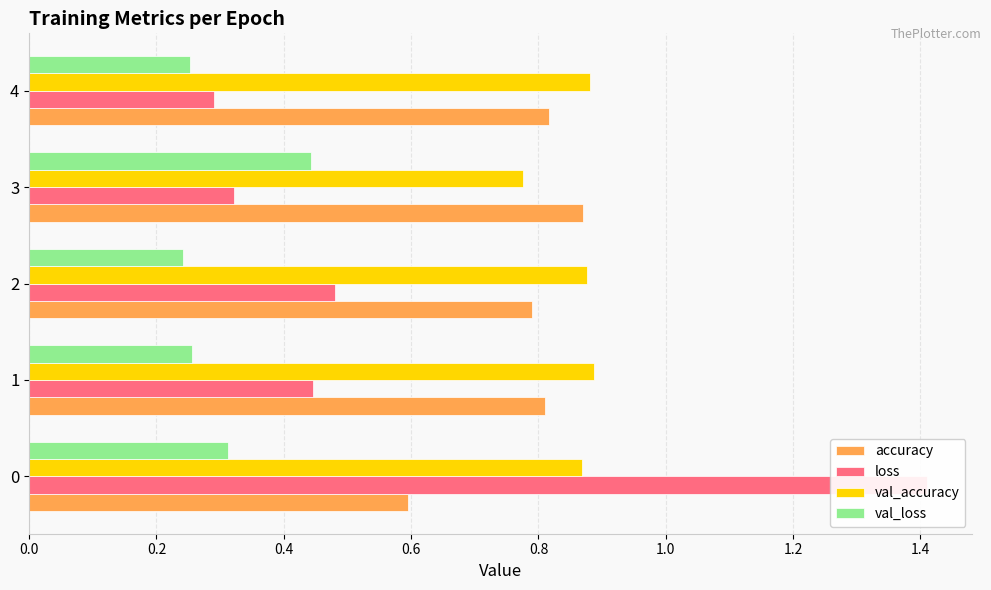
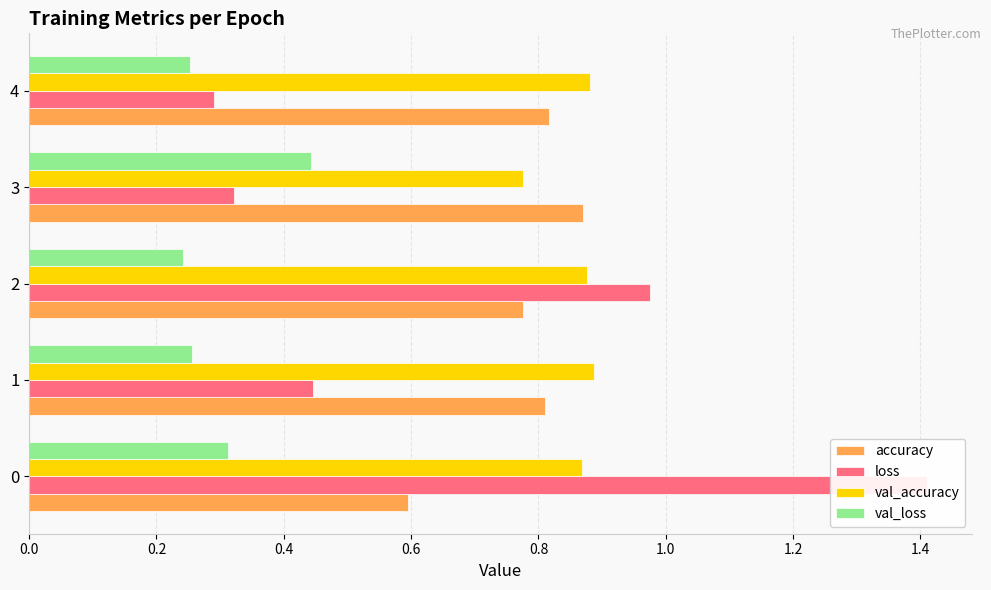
  {
    "accuracy": {
      "4": 0.82,
      "3": 0.87,
-     "2": 0.79,
+     "2": 0.78,
      "1": 0.81,
      "0": 0.60
    },
    "loss": {
      "4": 0.29,
      "3": 0.32,
-     "2": 0.48,
+     "2": 0.98,
      "1": 0.45
    },
    "val_accuracy": {
      "4": 0.88,
      "3": 0.77,
      "2": 0.88,
      "1": 0.89,
      "0": 0.87
    },
    "val_loss": {
      "4": 0.25,
      "3": 0.44,
      "2": 0.24,
      "1": 0.26,
      "0": 0.31
    }
  }
